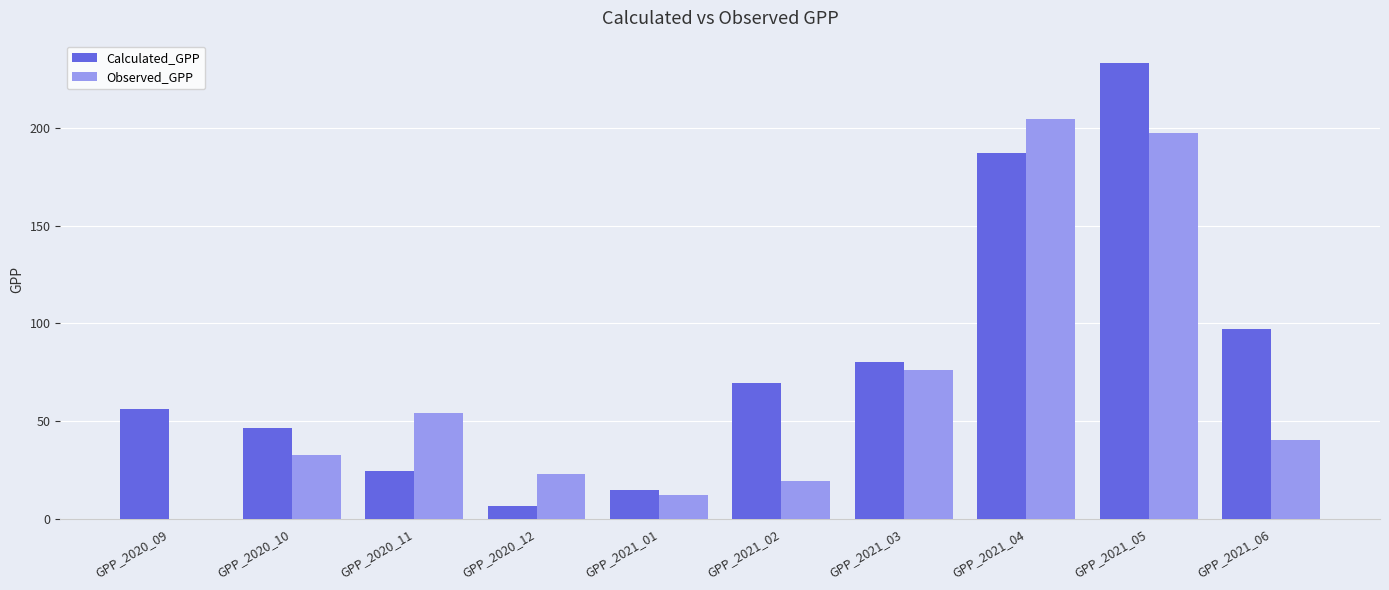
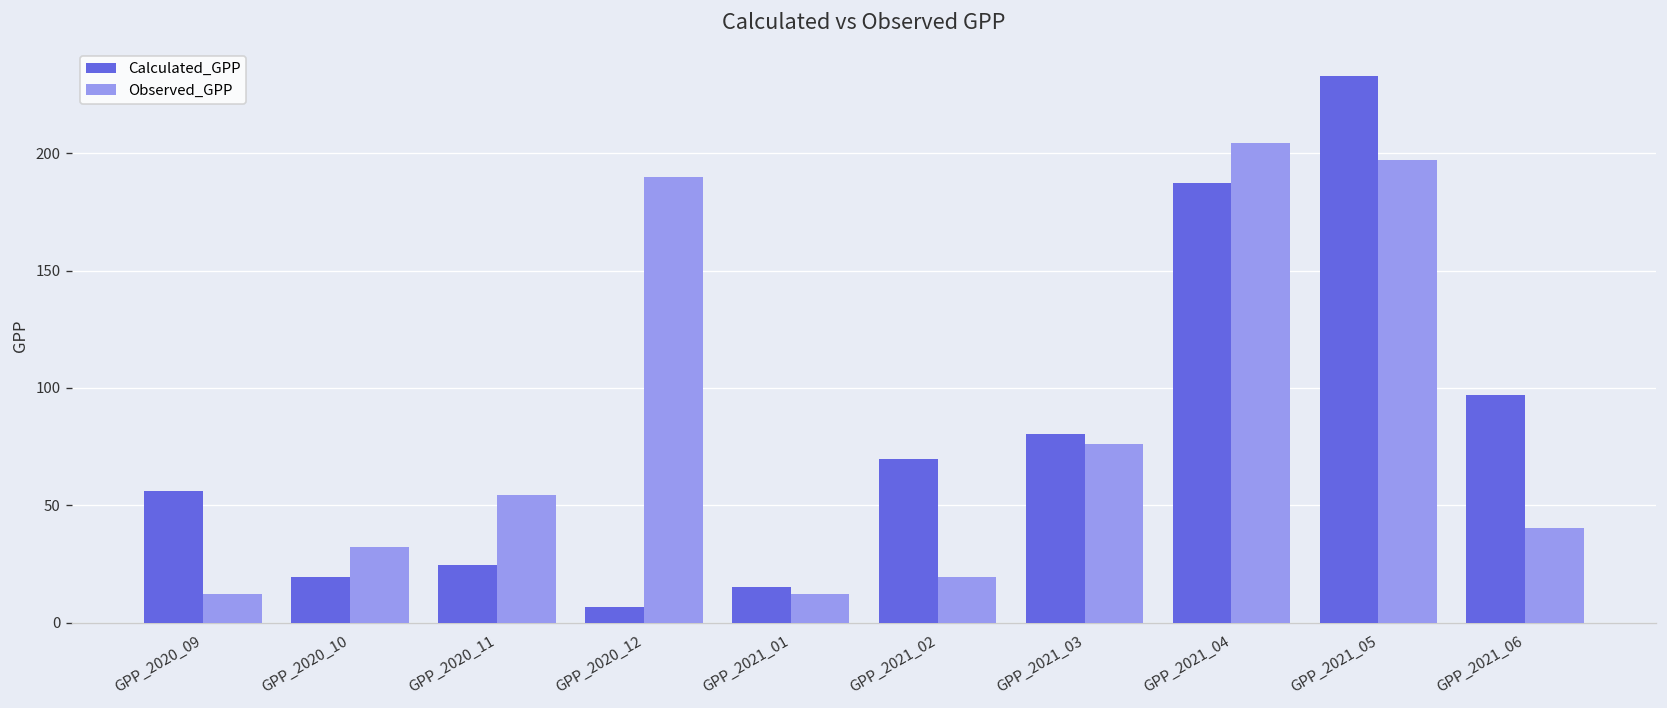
  {
    "Calculated_GPP": {
      "GPP_2020_09": 56,
-     "GPP_2020_10": 46,
+     "GPP_2020_10": 19,
      "GPP_2020_11": 25,
      "GPP_2020_12": 7,
      "GPP_2021_01": 15,
      "GPP_2021_02": 70,
      "GPP_2021_03": 80,
      "GPP_2021_04": 187,
      "GPP_2021_05": 233,
      "GPP_2021_06": 97
    },
    "Observed_GPP": {
-     "GPP_2020_09": 0,
+     "GPP_2020_09": 12,
      "GPP_2020_10": 32,
      "GPP_2020_11": 54,
-     "GPP_2020_12": 23,
+     "GPP_2020_12": 190,
      "GPP_2021_01": 12,
      "GPP_2021_02": 19,
      "GPP_2021_03": 76,
      "GPP_2021_04": 204,
      "GPP_2021_05": 197,
      "GPP_2021_06": 40
    }
  }
